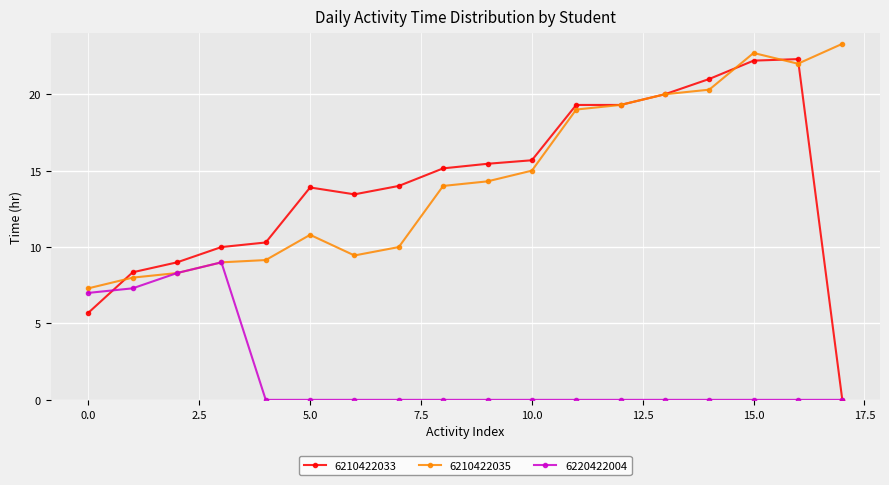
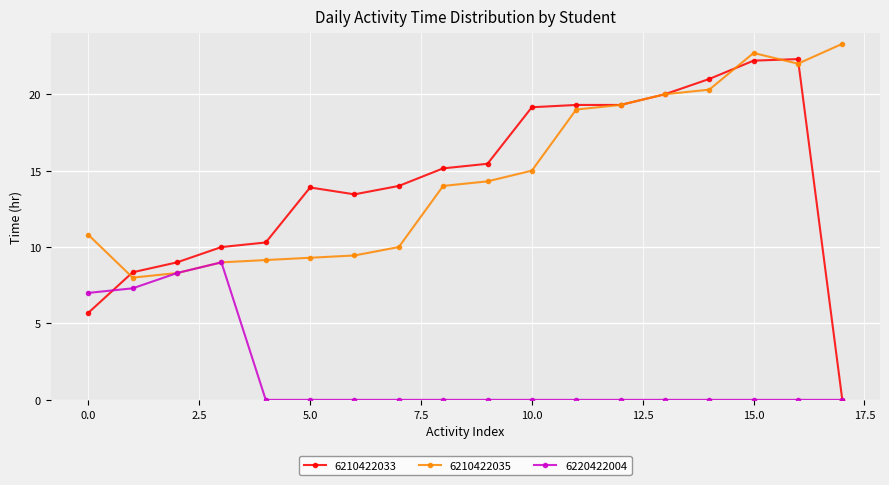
  {
    "6210422033": {
      "0.0": 5.7,
      "5.0": 13.9,
-     "10.0": 15.7,
+     "10.0": 19.2,
      "15.0": 22.2
    },
    "6210422035": {
-     "0.0": 7.3,
-     "5.0": 10.8,
+     "0.0": 10.8,
+     "5.0": 9.3,
      "10.0": 15.0,
      "15.0": 22.7
    },
    "6220422004": {
      "0.0": 7.0,
      "5.0": 0.0,
      "10.0": 0.0,
      "15.0": 0.0
    }
  }
